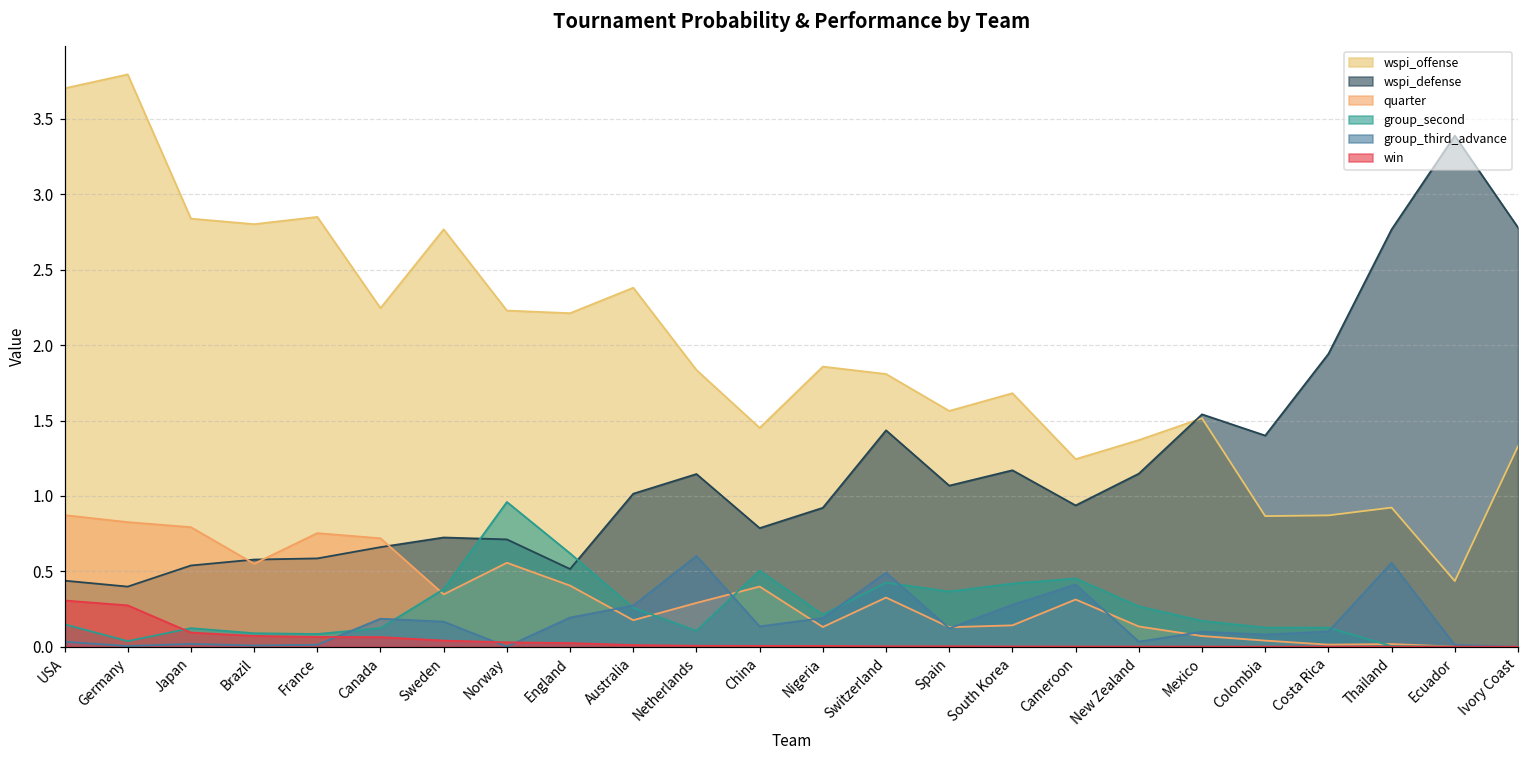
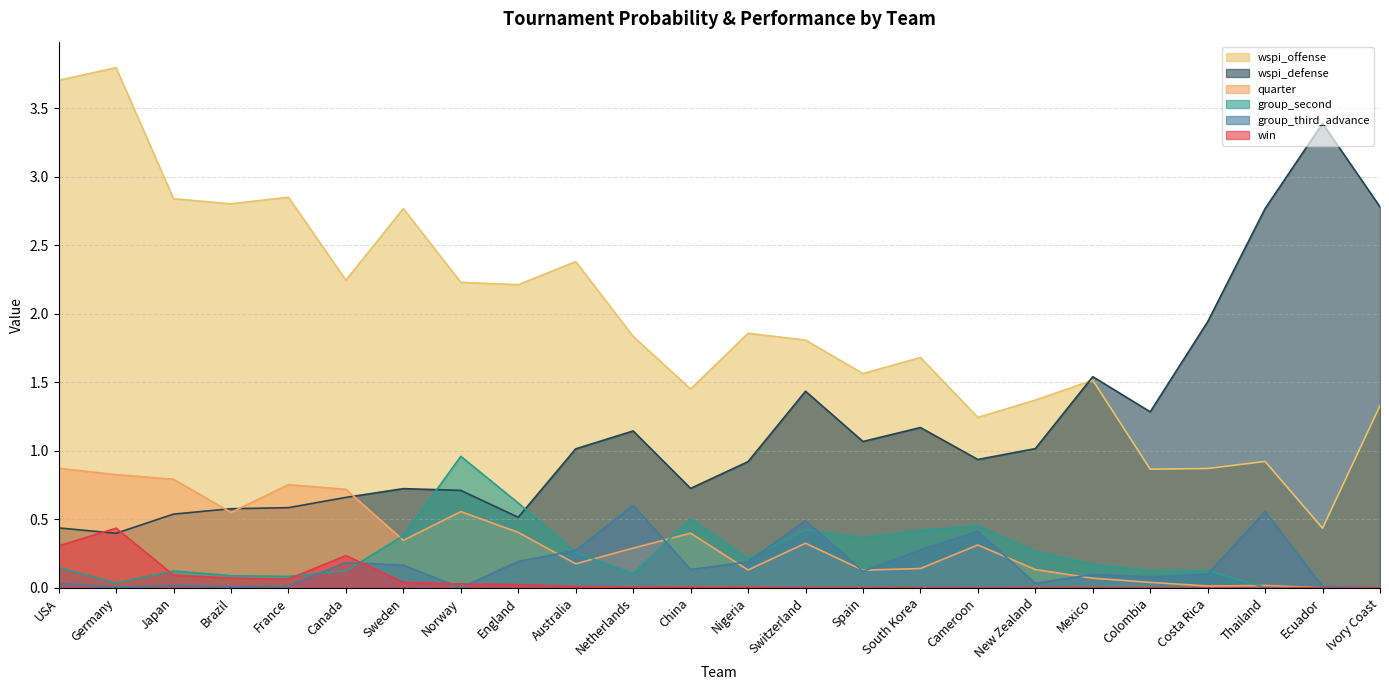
  {
    "wspi_defense": {
      "USA": 0.44,
      "Germany": 0.40,
      "Japan": 0.54,
      "Brazil": 0.58,
      "France": 0.59,
      "Canada": 0.66,
      "Sweden": 0.72,
      "Norway": 0.71,
      "England": 0.52,
      "Australia": 1.01,
      "Netherlands": 1.14,
-     "China": 0.79,
+     "China": 0.73,
      "Nigeria": 0.92,
      "Switzerland": 1.43,
      "Spain": 1.07,
      "South Korea": 1.17,
      "Cameroon": 0.94,
-     "New Zealand": 1.15,
+     "New Zealand": 1.02,
      "Mexico": 1.54,
-     "Colombia": 1.40,
+     "Colombia": 1.28,
      "Costa Rica": 1.94,
      "Thailand": 2.77,
      "Ivory Coast": 2.78
    },
    "win": {
      "USA": 0.31,
-     "Germany": 0.27,
+     "Germany": 0.44,
      "Japan": 0.09,
      "France": 0.06,
-     "Canada": 0.06,
+     "Canada": 0.24,
      "Sweden": 0.04,
      "Norway": 0.03,
      "England": 0.02,
      "Australia": 0.01,
      "Netherlands": 0.01,
      "China": 0.01,
      "Nigeria": 0.00,
      "Switzerland": 0.00,
      "Spain": 0.00,
      "South Korea": 0.00,
      "Cameroon": 0.00,
      "New Zealand": 0.00,
      "Mexico": 0.00,
      "Colombia": 0.00
    }
  }
